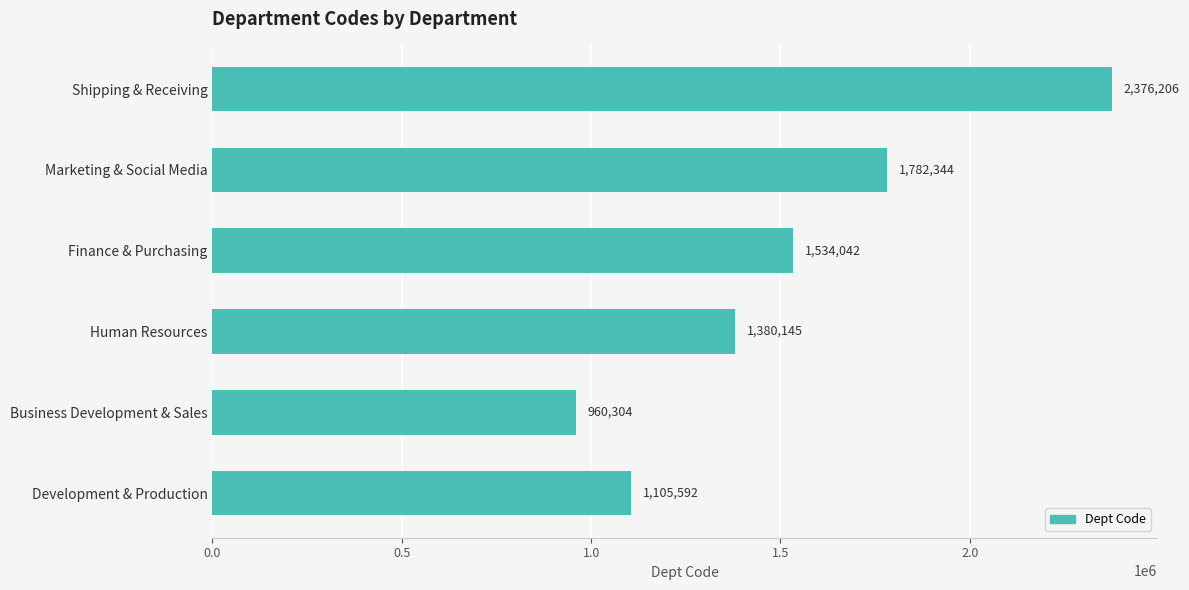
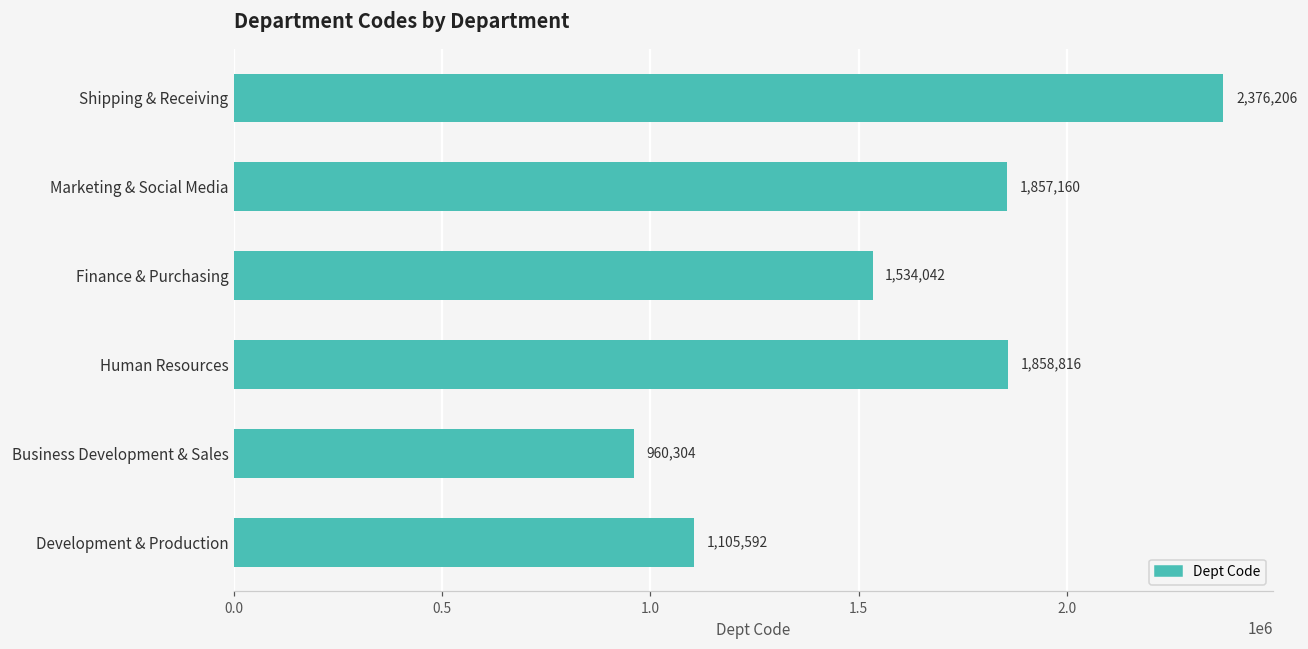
  {
    "Shipping & Receiving": "2,376,206",
-   "Marketing & Social Media": "1,782,344",
+   "Marketing & Social Media": "1,857,160",
    "Finance & Purchasing": "1,534,042",
-   "Human Resources": "1,380,145",
+   "Human Resources": "1,858,816",
    "Business Development & Sales": "960,304",
    "Development & Production": "1,105,592"
  }
